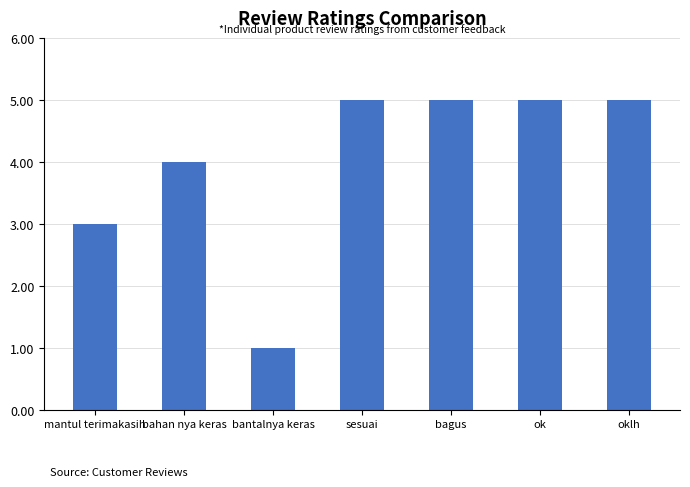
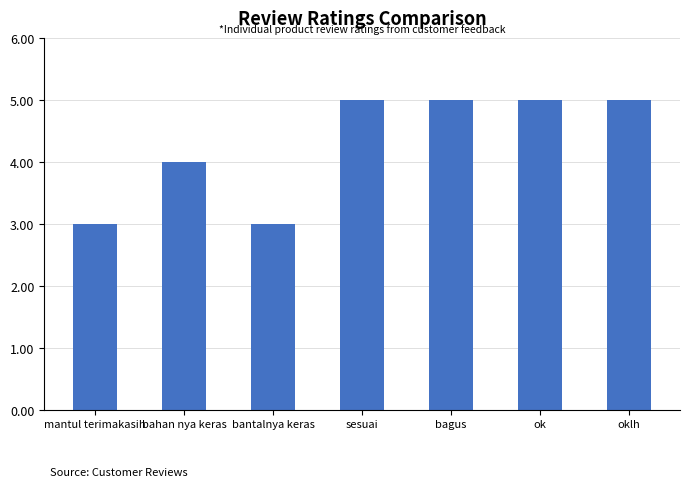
  {
    "mantul terimakasih": 3,
    "bahan nya keras": 4,
-   "bantalnya keras": 1,
+   "bantalnya keras": 3,
    "sesuai": 5,
    "bagus": 5,
    "ok": 5,
    "oklh": 5
  }
